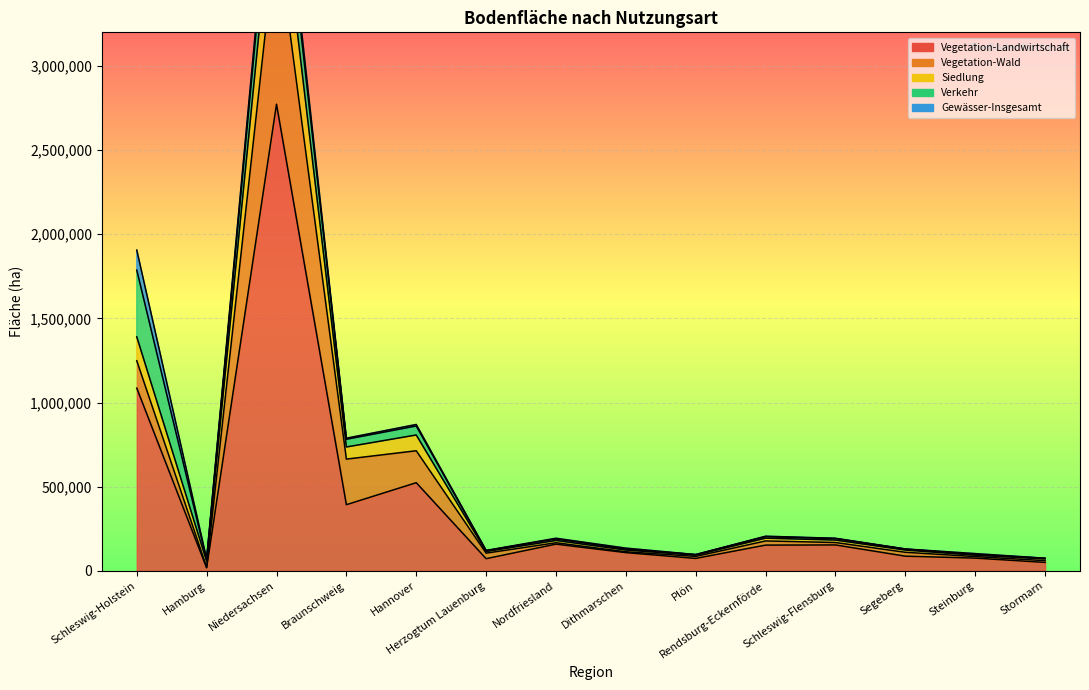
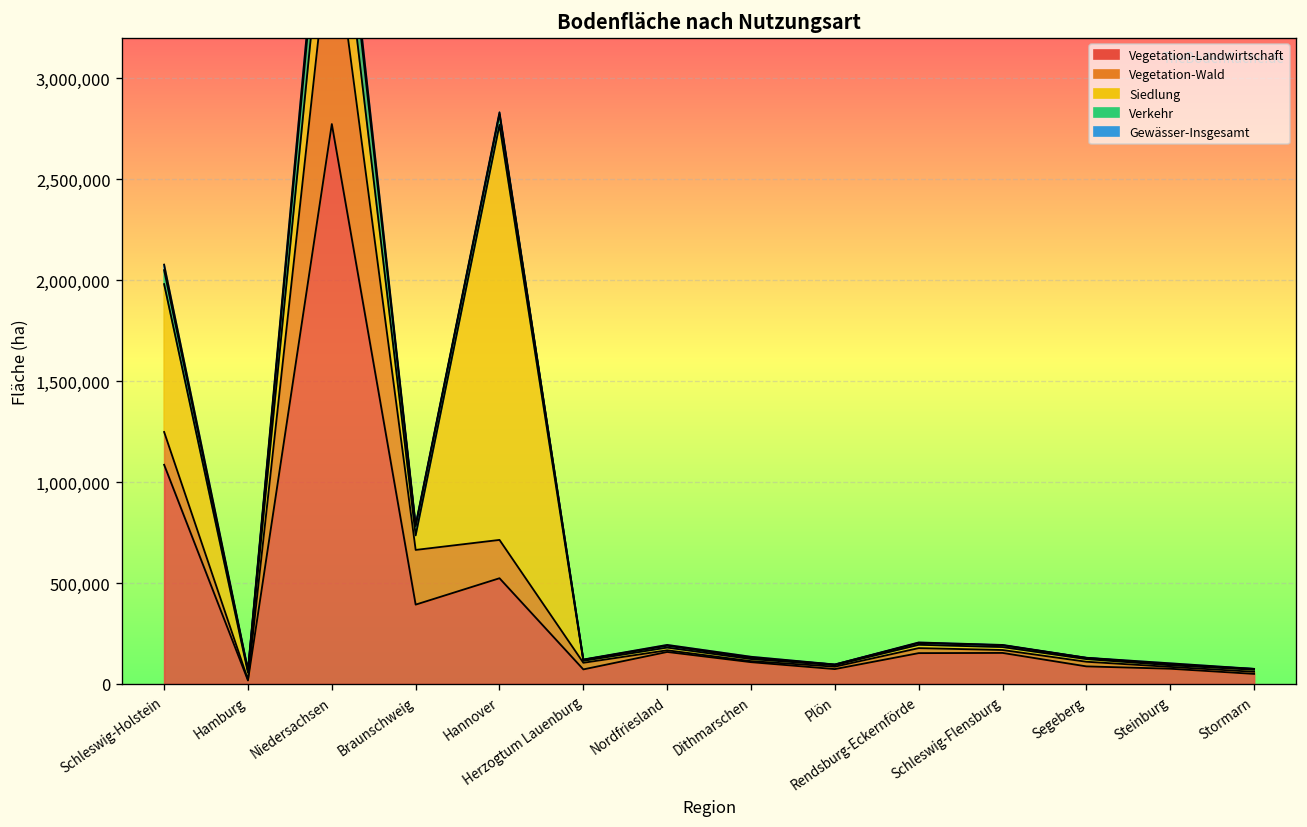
  {
    "Siedlung": {
-     "Schleswig-Holstein": "140,000",
+     "Schleswig-Holstein": "730,000",
      "Braunschweig": "70,000",
-     "Hannover": "90,000"
+     "Hannover": "2,060,000"
    },
    "Verkehr": {
-     "Schleswig-Holstein": "400,000"
+     "Schleswig-Holstein": "70,000"
    },
    "Gewässer-Insgesamt": {
-     "Schleswig-Holstein": "120,000"
+     "Schleswig-Holstein": "30,000"
    }
  }
